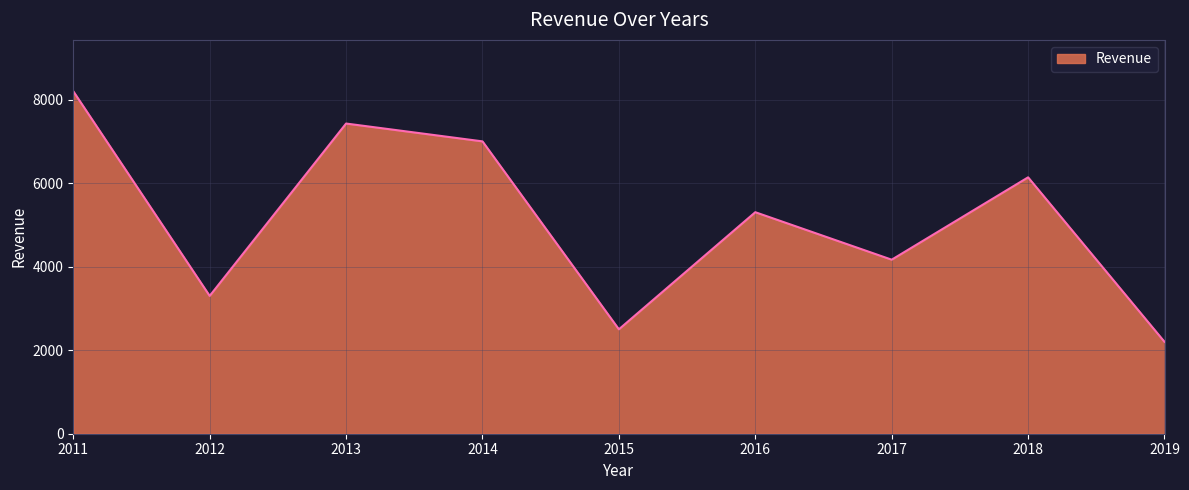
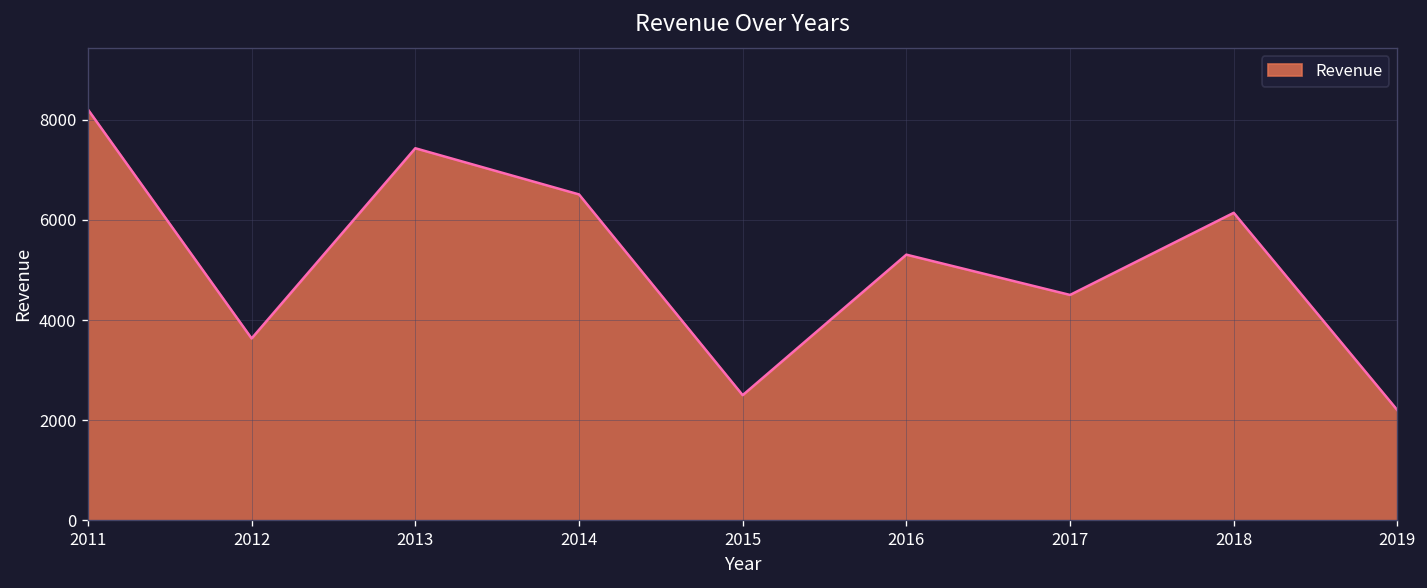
  {
    "2011": 8200,
-   "2012": 3300,
+   "2012": 3600,
    "2013": 7400,
-   "2014": 7000,
+   "2014": 6500,
    "2015": 2500,
    "2016": 5300,
-   "2017": 4200,
+   "2017": 4500,
    "2018": 6100,
    "2019": 2200
  }
